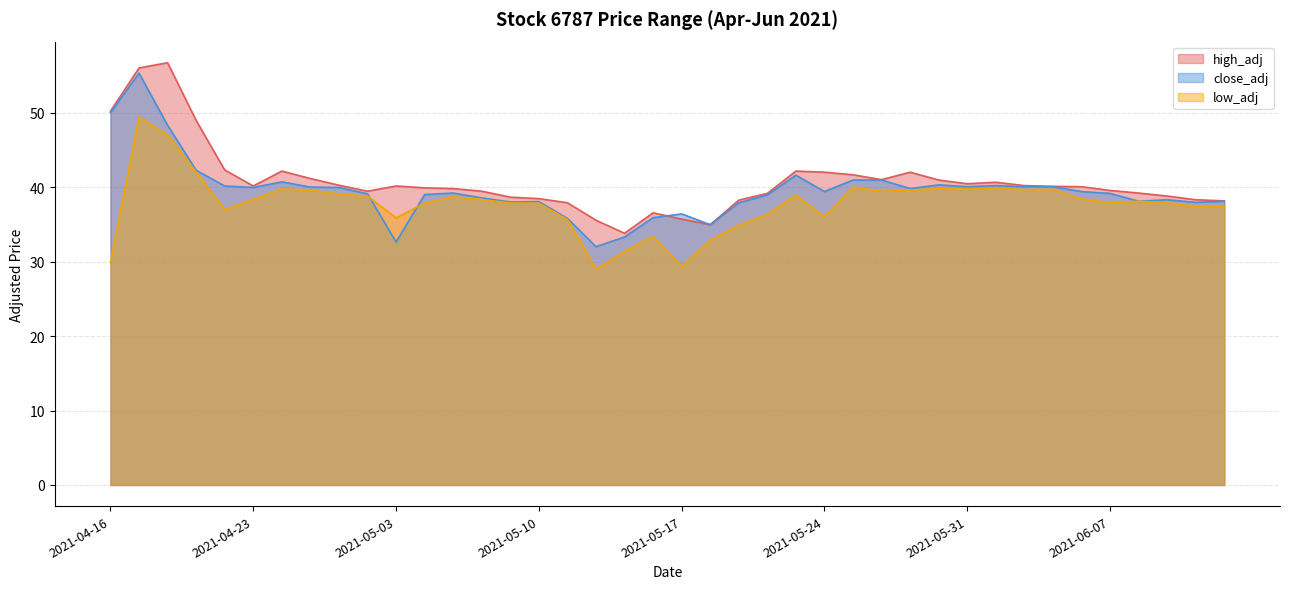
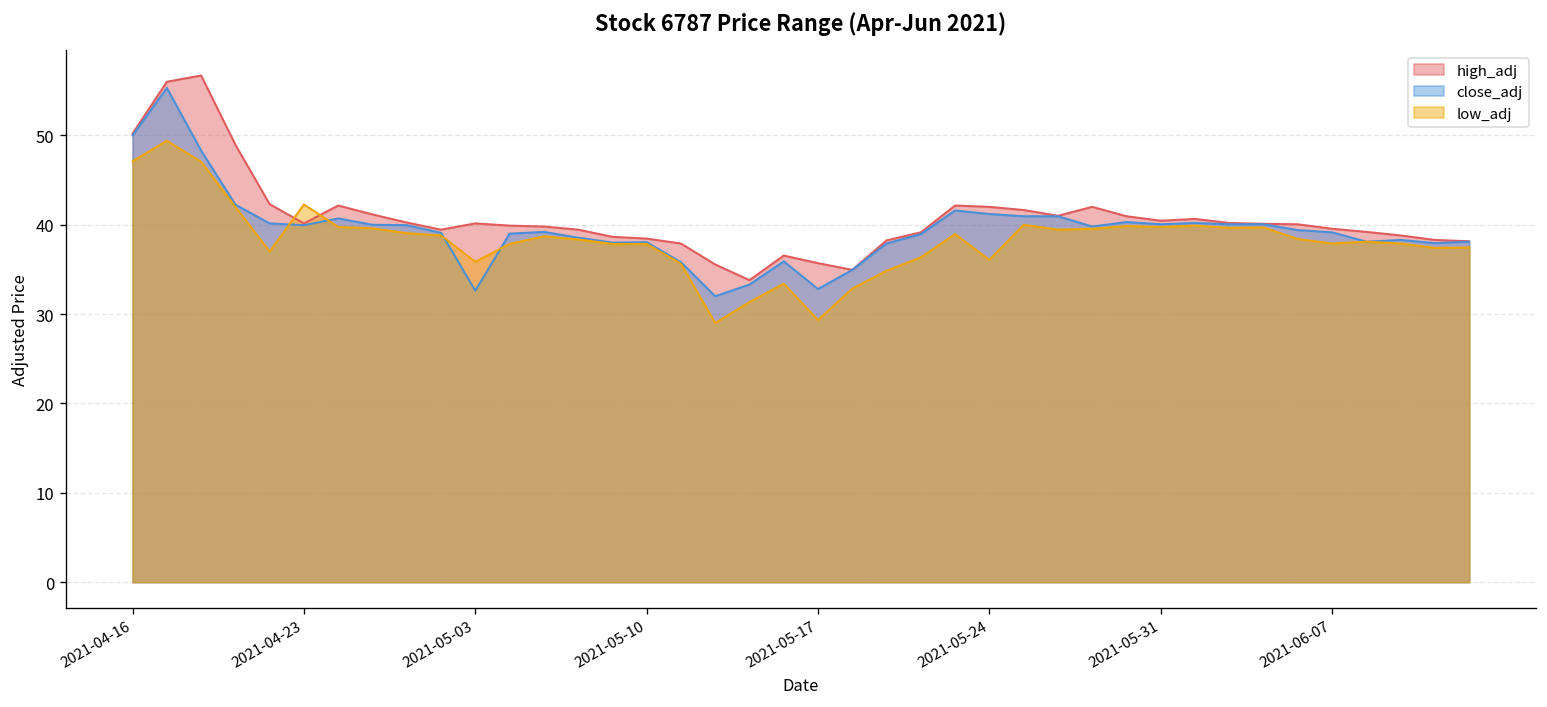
  {
    "high_adj": {
      "2021-05-03": 40,
      "2021-05-10": 38,
      "2021-05-17": 36,
      "2021-05-24": 42,
      "2021-05-31": 40,
      "2021-06-07": 40
    },
    "close_adj": {
      "2021-05-03": 33,
-     "2021-05-17": 36,
-     "2021-05-24": 39,
+     "2021-05-17": 33,
+     "2021-05-24": 41,
      "2021-06-07": 39
    },
    "low_adj": {
-     "2021-04-16": 30,
-     "2021-04-23": 38,
+     "2021-04-16": 47,
+     "2021-04-23": 42,
      "2021-05-03": 36,
      "2021-05-17": 29,
      "2021-05-24": 36,
      "2021-06-07": 38
    }
  }
